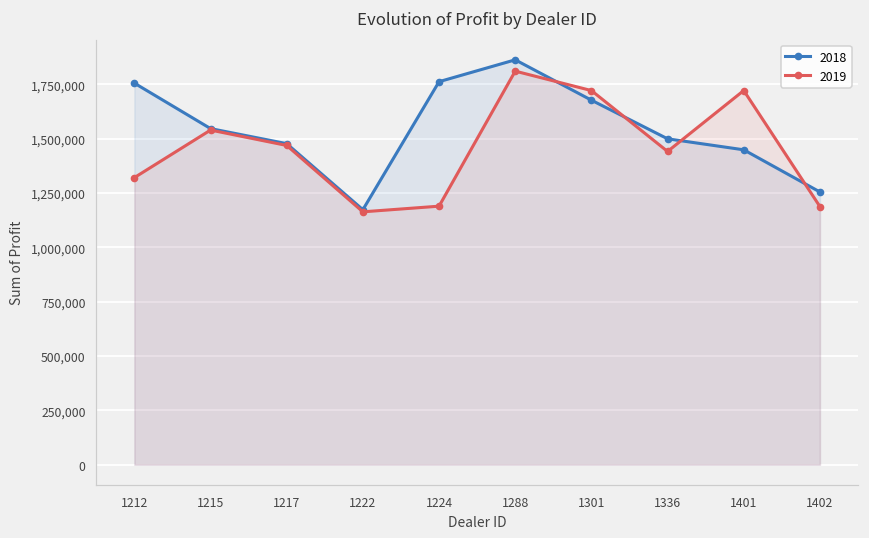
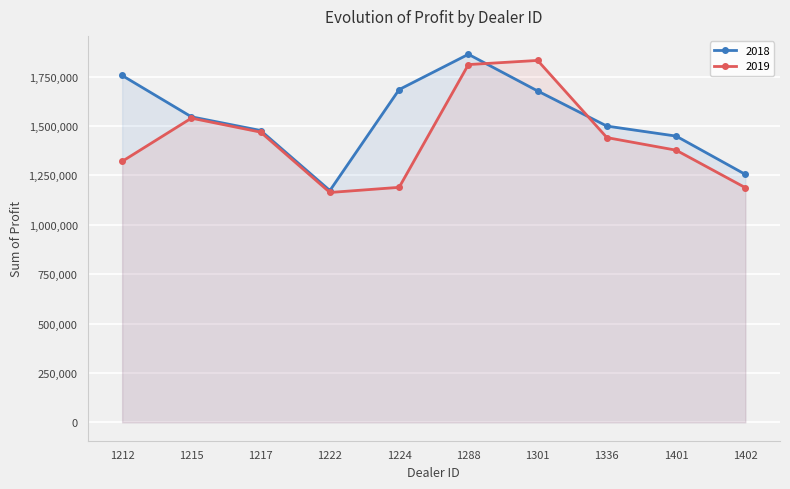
  {
    "2018": {
      "1212": "1,760,000",
-     "1224": "1,760,000",
+     "1224": "1,680,000",
      "1288": "1,860,000",
      "1301": "1,680,000",
      "1336": "1,500,000",
      "1401": "1,450,000",
      "1402": "1,250,000"
    },
    "2019": {
      "1212": "1,320,000",
      "1224": "1,190,000",
      "1288": "1,810,000",
-     "1301": "1,720,000",
+     "1301": "1,830,000",
      "1336": "1,440,000",
-     "1401": "1,720,000",
+     "1401": "1,380,000",
      "1402": "1,190,000"
    }
  }
